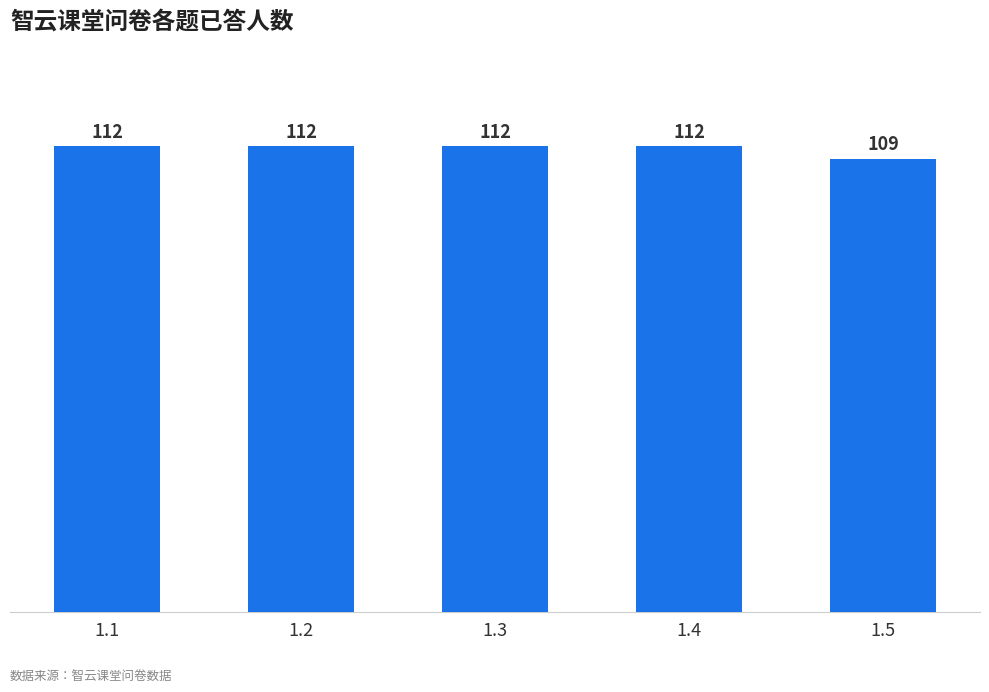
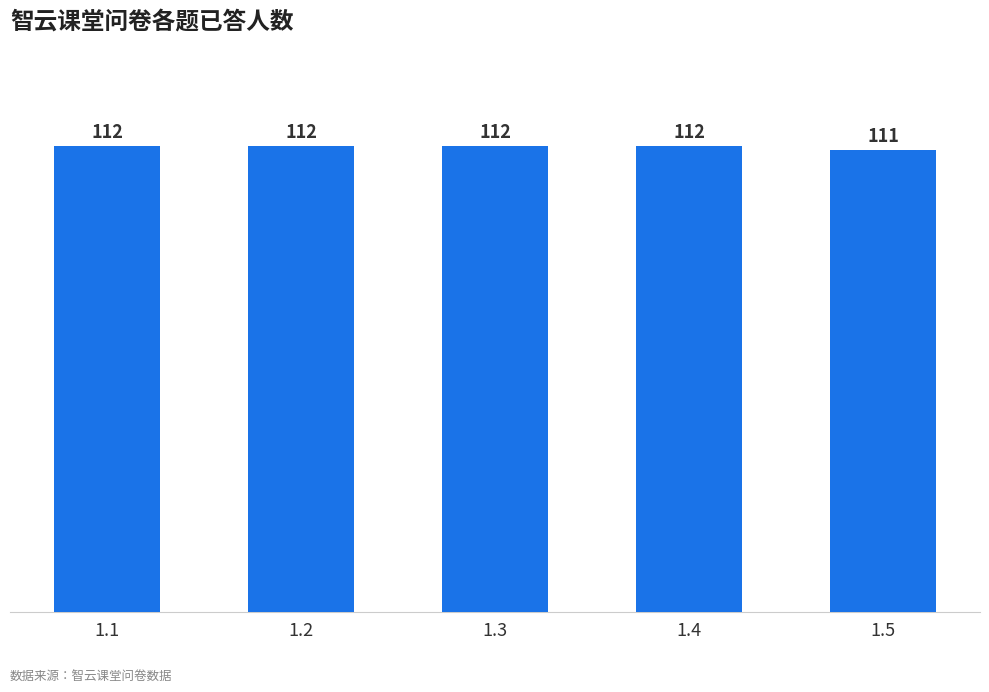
  {
    "1.1": 112,
    "1.2": 112,
    "1.3": 112,
    "1.4": 112,
-   "1.5": 109
+   "1.5": 111
  }
